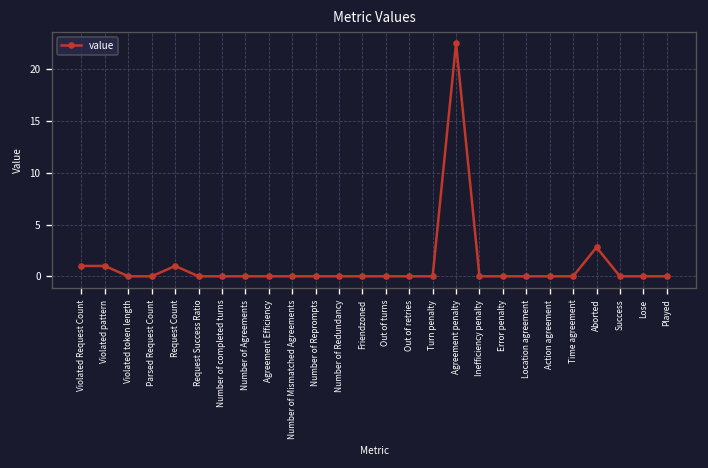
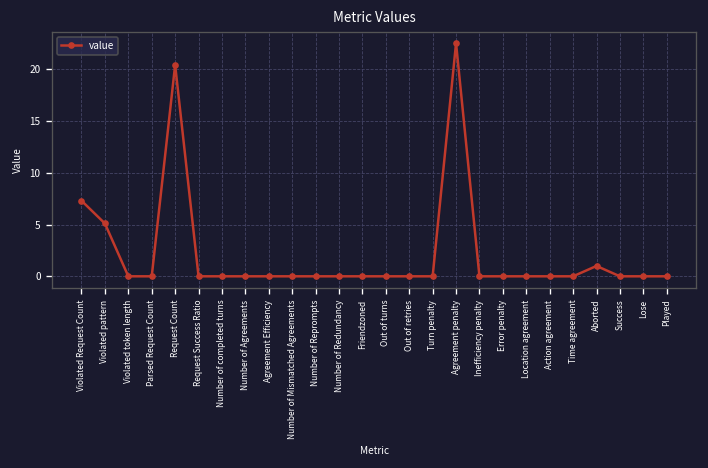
  {
-   "Violated Request Count": 1,
-   "Violated pattern": 1,
+   "Violated Request Count": 7,
+   "Violated pattern": 5,
    "Violated token length": 0,
    "Parsed Request Count": 0,
-   "Request Count": 1,
+   "Request Count": 20,
    "Request Success Ratio": 0,
    "Number of completed turns": 0,
    "Number of Agreements": 0,
    "Agreement Efficiency": 0,
    "Number of Mismatched Agreements": 0,
    "Number of Reprompts": 0,
    "Number of Redundancy": 0,
    "Friendzoned": 0,
    "Out of turns": 0,
    "Out of retries": 0,
    "Turn penalty": 0,
    "Agreement penalty": 23,
    "Inefficiency penalty": 0,
    "Error penalty": 0,
    "Location agreement": 0,
    "Action agreement": 0,
    "Time agreement": 0,
-   "Aborted": 3,
+   "Aborted": 1,
    "Success": 0,
    "Lose": 0,
    "Played": 0
  }
